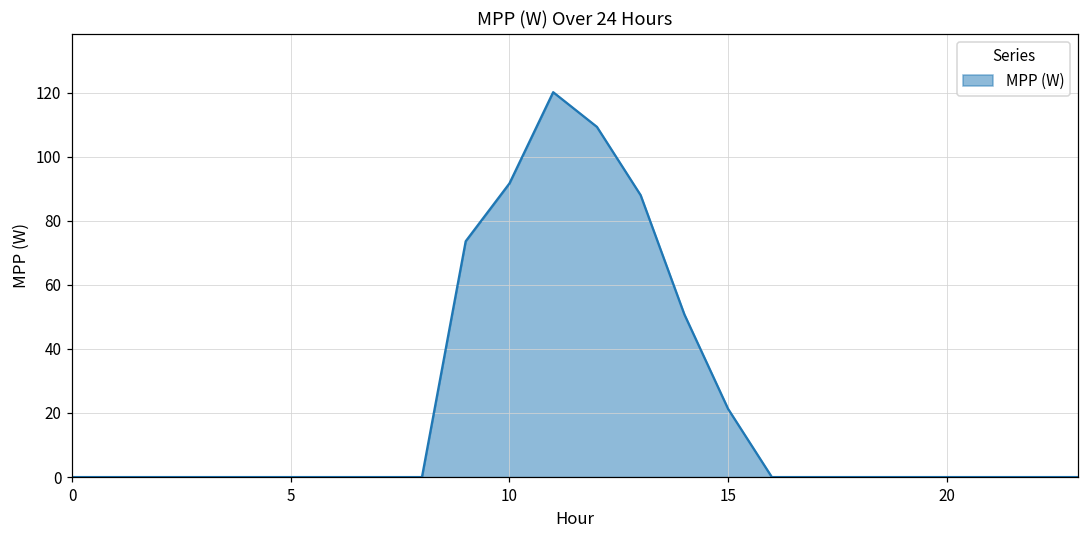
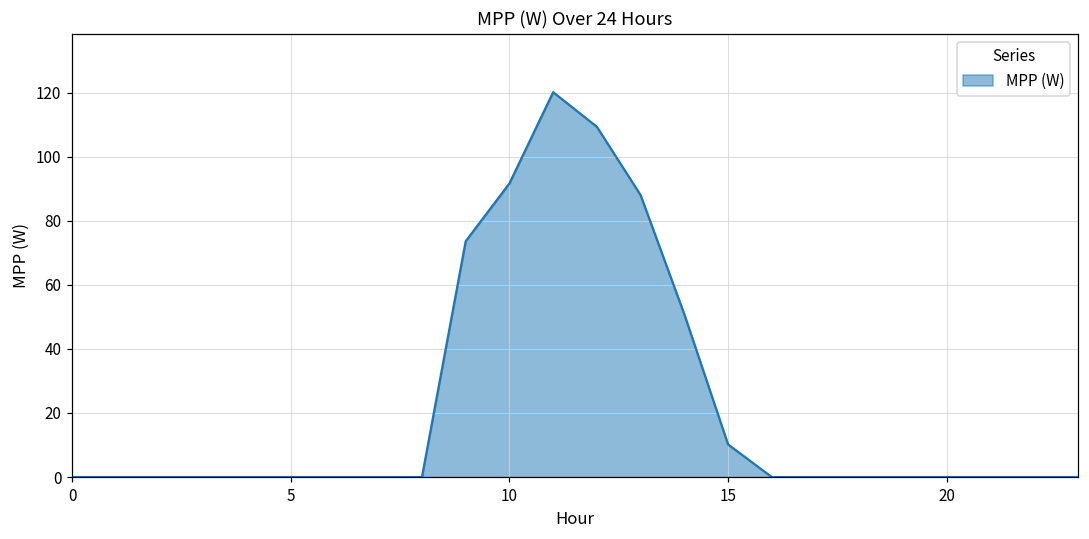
  {
    "0": 0,
    "5": 0,
    "10": 92,
-   "15": 21,
+   "15": 10,
    "20": 0
  }
